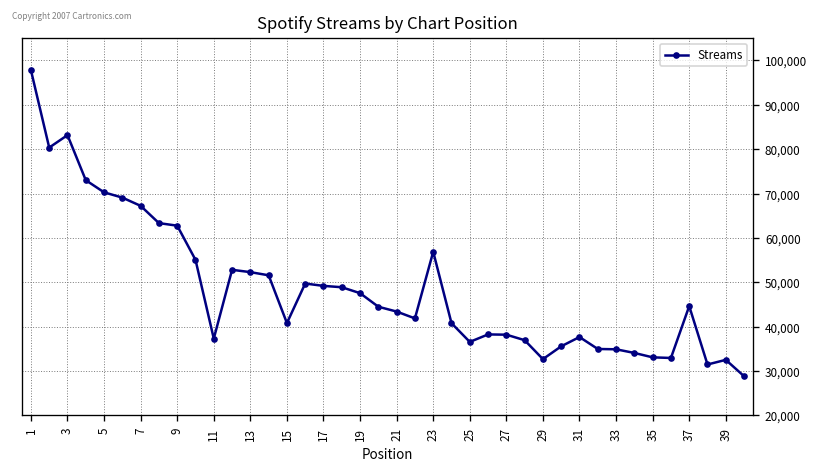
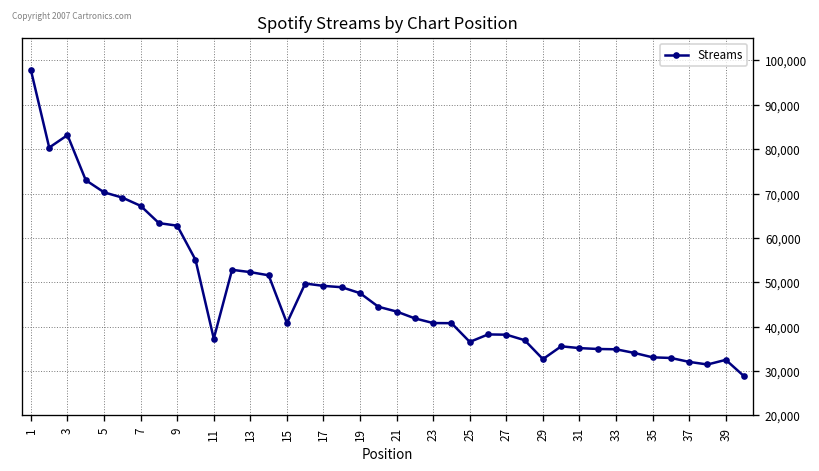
  {
    "1": "98,000",
    "3": "83,000",
    "5": "70,000",
    "7": "67,000",
    "9": "63,000",
    "11": "37,000",
    "13": "52,000",
    "15": "41,000",
    "17": "49,000",
    "19": "48,000",
    "21": "43,000",
-   "23": "57,000",
+   "23": "41,000",
    "25": "37,000",
    "27": "38,000",
    "29": "33,000",
-   "31": "38,000",
+   "31": "35,000",
    "33": "35,000",
    "35": "33,000",
-   "37": "45,000",
+   "37": "32,000",
    "39": "33,000"
  }
